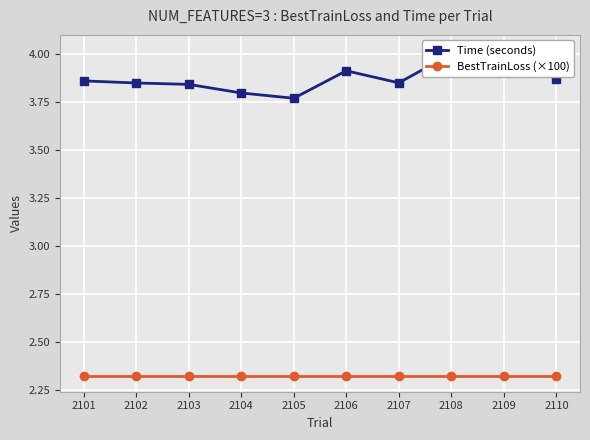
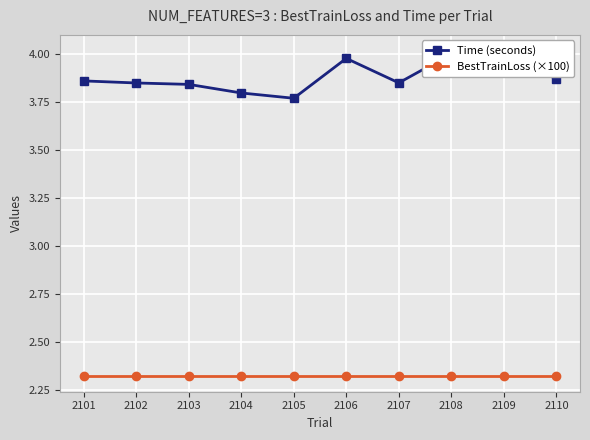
  {
    "Time (seconds)": {
      "2101": 3.86,
      "2102": 3.85,
      "2103": 3.84,
      "2104": 3.80,
      "2105": 3.77,
-     "2106": 3.91,
+     "2106": 3.98,
      "2107": 3.85,
      "2110": 3.87
    },
    "BestTrainLoss (×100)": {
      "2101": 2.33,
      "2102": 2.33,
      "2103": 2.33,
      "2104": 2.33,
      "2105": 2.33,
      "2106": 2.33,
      "2107": 2.33,
      "2108": 2.33,
      "2109": 2.33,
      "2110": 2.33
    }
  }
